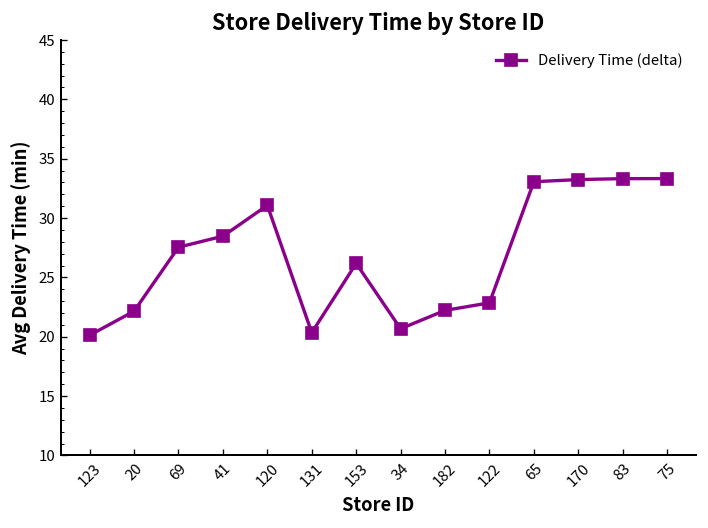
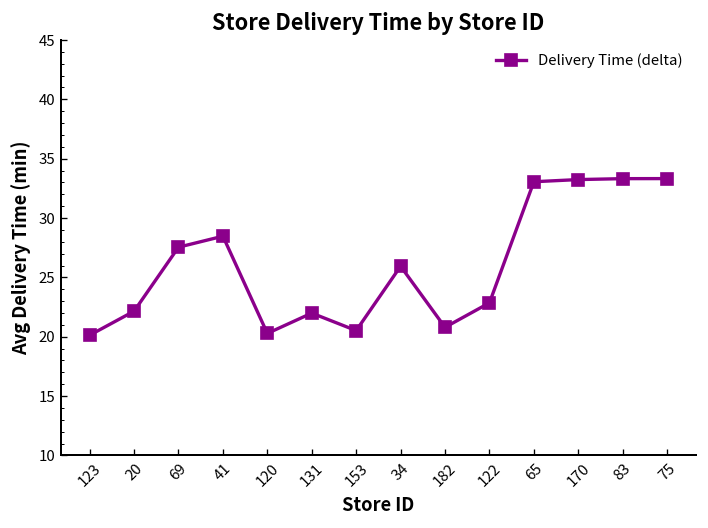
  {
    "123": 20,
    "20": 22,
    "69": 28,
    "41": 28,
-   "120": 31,
-   "131": 20,
-   "153": 26,
-   "34": 21,
-   "182": 22,
+   "120": 20,
+   "131": 22,
+   "153": 21,
+   "34": 26,
+   "182": 21,
    "122": 23,
    "65": 33,
    "170": 33,
    "83": 33,
    "75": 33
  }
